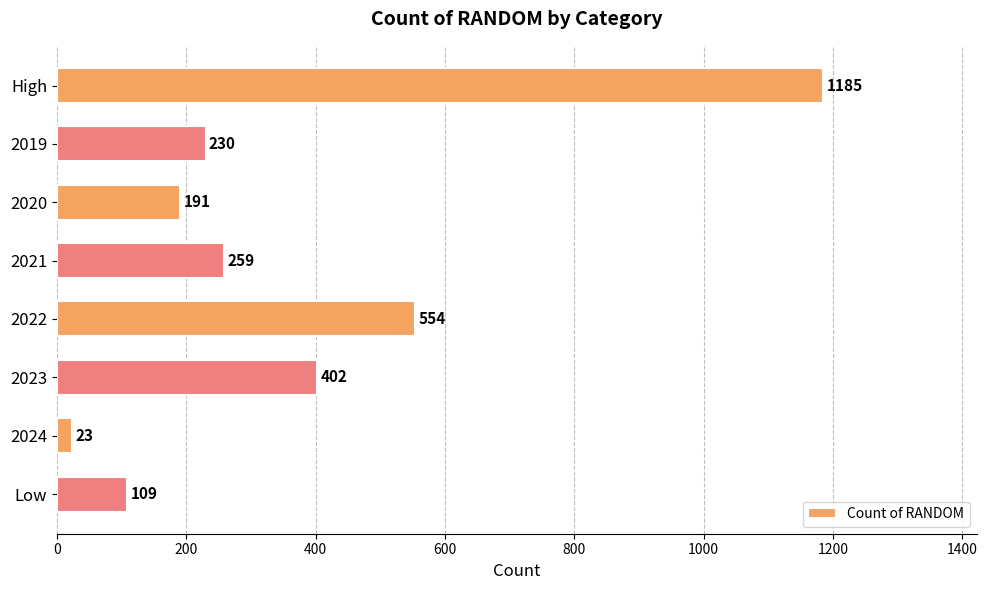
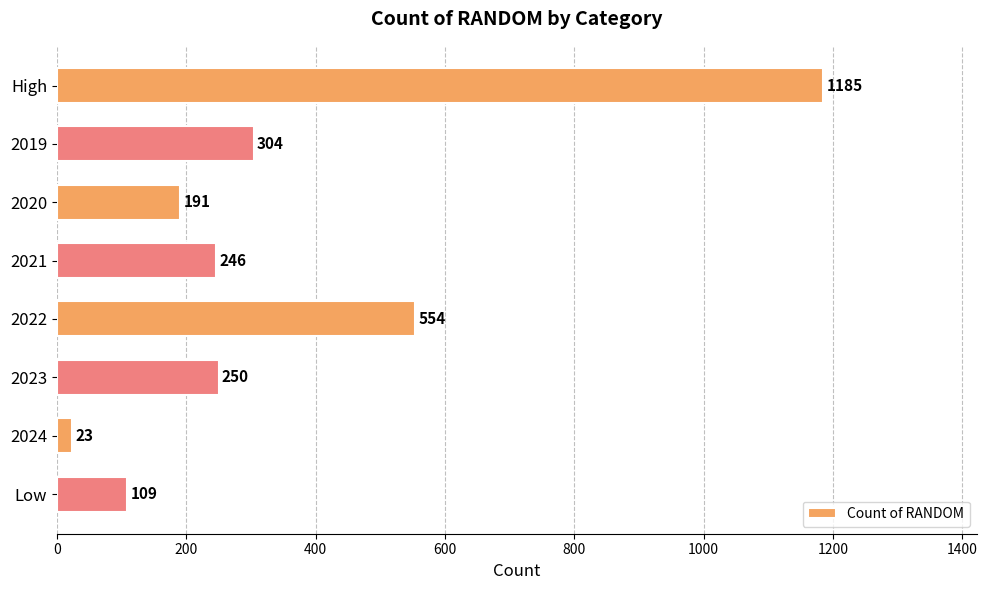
  {
    "High": 1185,
-   "2019": 230,
+   "2019": 304,
    "2020": 191,
-   "2021": 259,
+   "2021": 246,
    "2022": 554,
-   "2023": 402,
+   "2023": 250,
    "2024": 23,
    "Low": 109
  }
